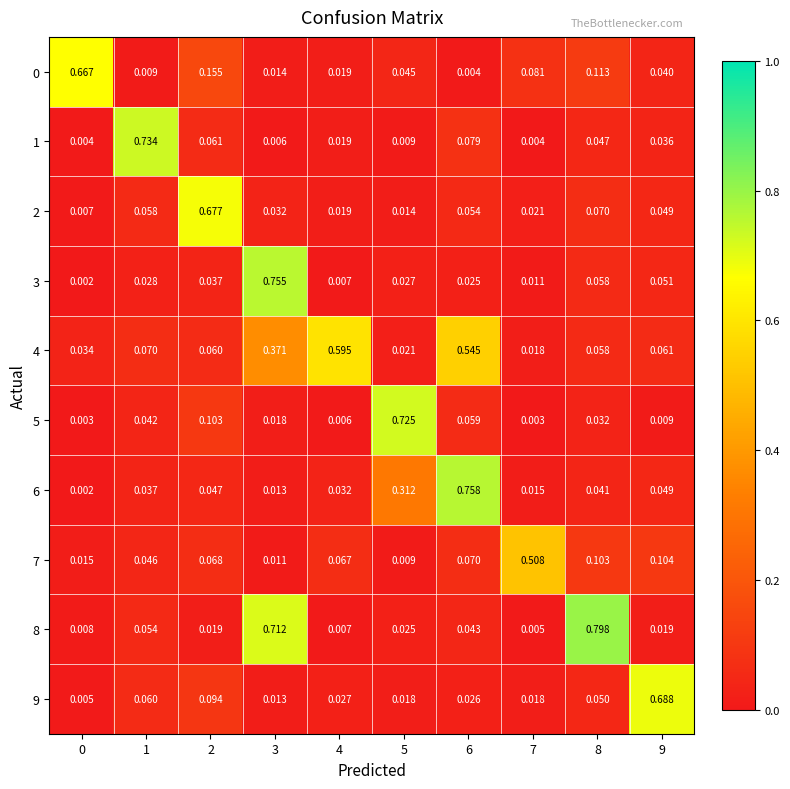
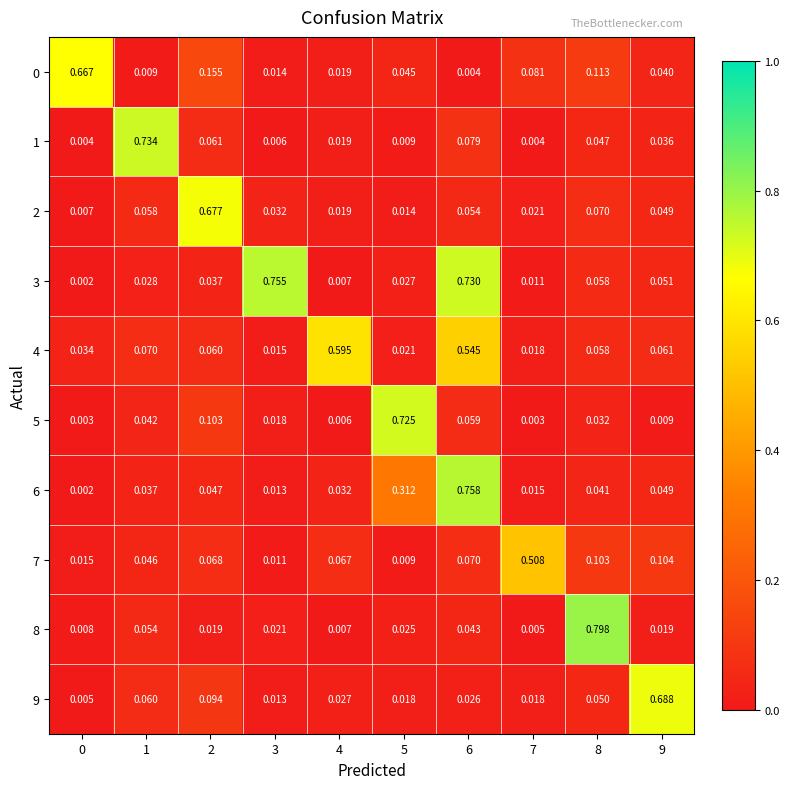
  {
    "0": {
      "0": 0.667,
      "1": 0.009,
      "2": 0.155,
      "3": 0.014,
      "4": 0.019,
      "5": 0.045,
      "6": 0.004,
      "7": 0.081,
      "8": 0.113,
      "9": 0.040
    },
    "1": {
      "0": 0.004,
      "1": 0.734,
      "2": 0.061,
      "3": 0.006,
      "4": 0.019,
      "5": 0.009,
      "6": 0.079,
      "7": 0.004,
      "8": 0.047,
      "9": 0.036
    },
    "2": {
      "0": 0.007,
      "1": 0.058,
      "2": 0.677,
      "3": 0.032,
      "4": 0.019,
      "5": 0.014,
      "6": 0.054,
      "7": 0.021,
      "8": 0.070,
      "9": 0.049
    },
    "3": {
      "0": 0.002,
      "1": 0.028,
      "2": 0.037,
      "3": 0.755,
      "4": 0.007,
      "5": 0.027,
-     "6": 0.025,
+     "6": 0.730,
      "7": 0.011,
      "8": 0.058,
      "9": 0.051
    },
    "4": {
      "0": 0.034,
      "1": 0.070,
      "2": 0.060,
-     "3": 0.371,
+     "3": 0.015,
      "4": 0.595,
      "5": 0.021,
      "6": 0.545,
      "7": 0.018,
      "8": 0.058,
      "9": 0.061
    },
    "5": {
      "0": 0.003,
      "1": 0.042,
      "2": 0.103,
      "3": 0.018,
      "4": 0.006,
      "5": 0.725,
      "6": 0.059,
      "7": 0.003,
      "8": 0.032,
      "9": 0.009
    },
    "6": {
      "0": 0.002,
      "1": 0.037,
      "2": 0.047,
      "3": 0.013,
      "4": 0.032,
      "5": 0.312,
      "6": 0.758,
      "7": 0.015,
      "8": 0.041,
      "9": 0.049
    },
    "7": {
      "0": 0.015,
      "1": 0.046,
      "2": 0.068,
      "3": 0.011,
      "4": 0.067,
      "5": 0.009,
      "6": 0.070,
      "7": 0.508,
      "8": 0.103,
      "9": 0.104
    },
    "8": {
      "0": 0.008,
      "1": 0.054,
      "2": 0.019,
-     "3": 0.712,
+     "3": 0.021,
      "4": 0.007,
      "5": 0.025,
      "6": 0.043,
      "7": 0.005,
      "8": 0.798,
      "9": 0.019
    },
    "9": {
      "0": 0.005,
      "1": 0.060,
      "2": 0.094,
      "3": 0.013,
      "4": 0.027,
      "5": 0.018,
      "6": 0.026,
      "7": 0.018,
      "8": 0.050,
      "9": 0.688
    }
  }
